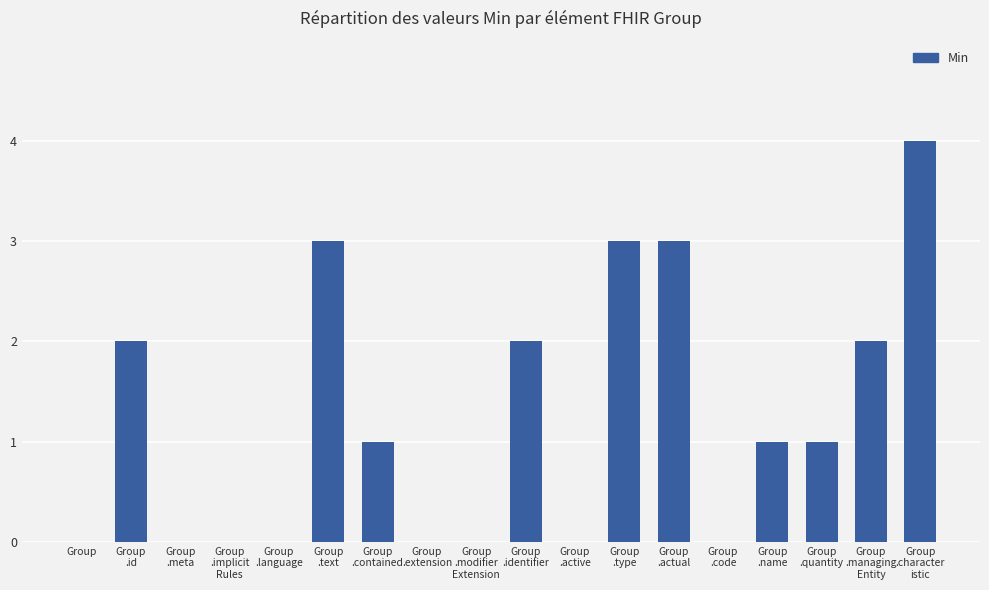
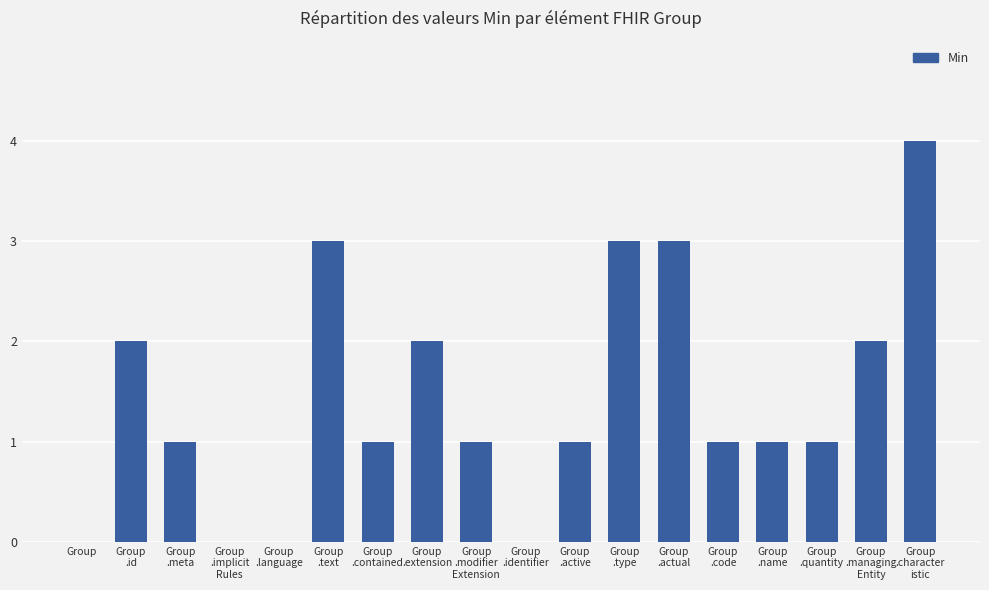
  {
    "Group": 0,
    "Group .id": 2,
-   "Group .meta": 0,
+   "Group .meta": 1,
    "Group .implicit Rules": 0,
    "Group .language": 0,
    "Group .text": 3,
    "Group .contained": 1,
-   "Group .extension": 0,
-   "Group .modifier Extension": 0,
-   "Group .identifier": 2,
-   "Group .active": 0,
+   "Group .extension": 2,
+   "Group .modifier Extension": 1,
+   "Group .identifier": 0,
+   "Group .active": 1,
    "Group .type": 3,
    "Group .actual": 3,
-   "Group .code": 0,
+   "Group .code": 1,
    "Group .name": 1,
    "Group .quantity": 1,
    "Group .managing Entity": 2,
    "Group .character istic": 4
  }
